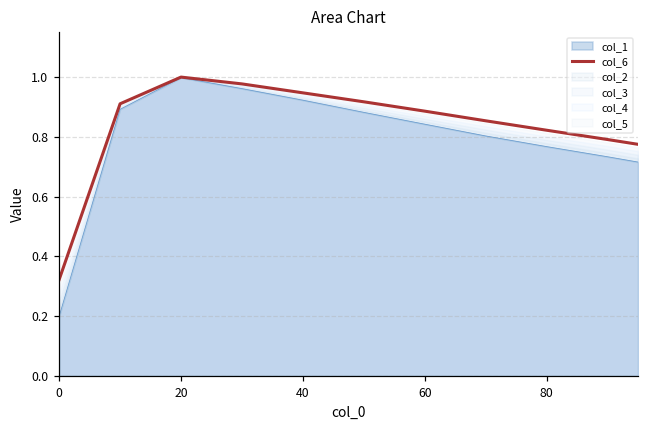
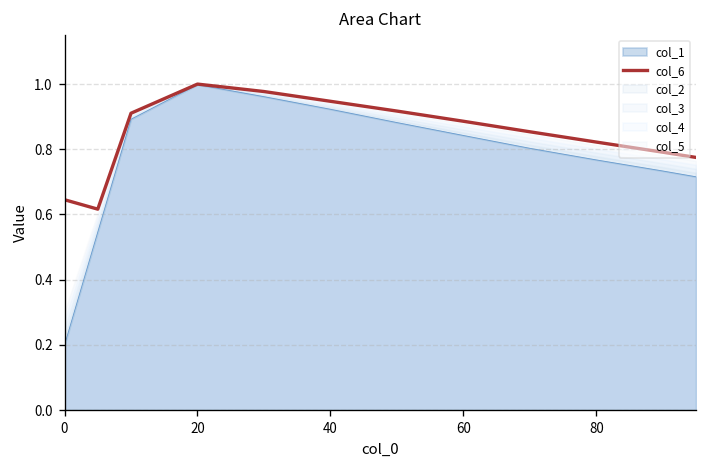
  {
    "col_1": {
      "0": 0.20,
      "80": 0.77
    },
    "col_6": {
-     "0": 0.32,
+     "0": 0.65,
      "80": 0.82
    }
  }
